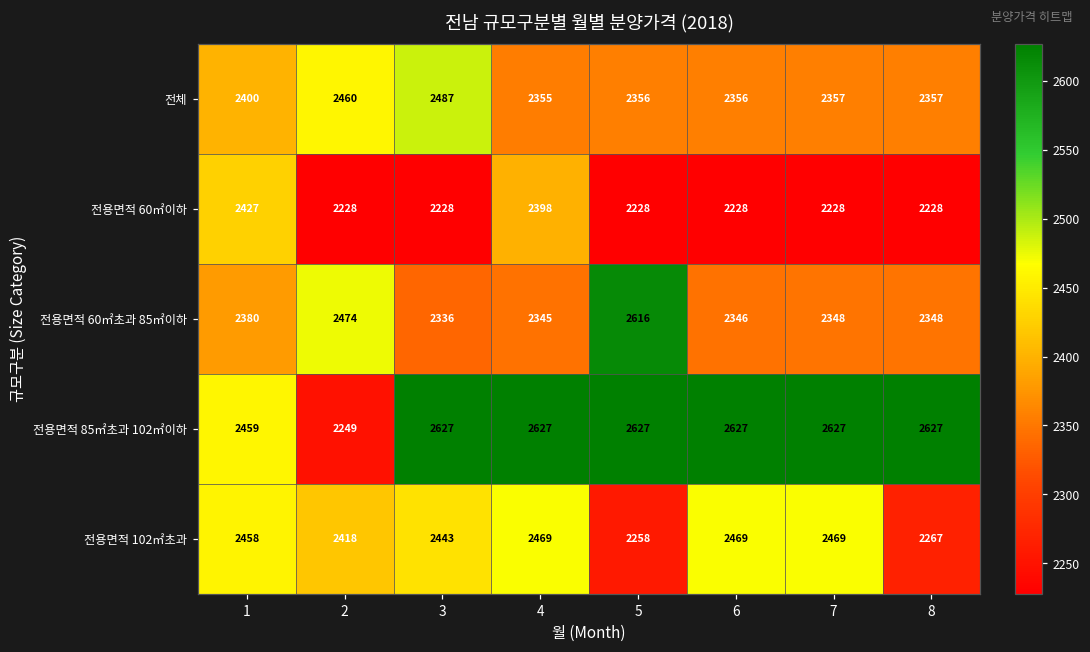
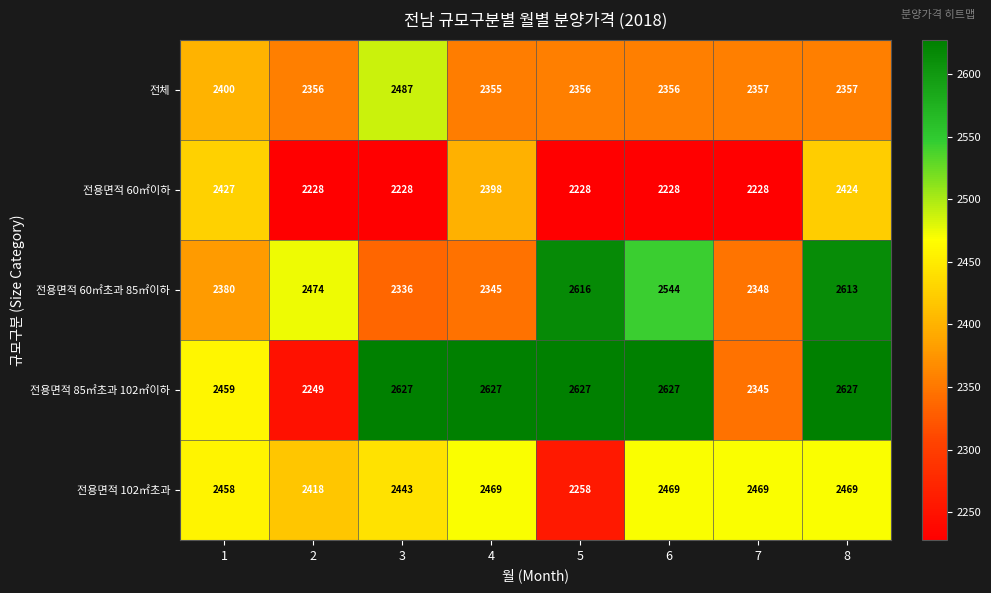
  {
    "전체": {
      "1": 2400,
-     "2": 2460,
+     "2": 2356,
      "3": 2487,
      "4": 2355,
      "5": 2356,
      "6": 2356,
      "7": 2357,
      "8": 2357
    },
    "전용면적 60㎡이하": {
      "1": 2427,
      "2": 2228,
      "3": 2228,
      "4": 2398,
      "5": 2228,
      "6": 2228,
      "7": 2228,
-     "8": 2228
+     "8": 2424
    },
    "전용면적 60㎡초과 85㎡이하": {
      "1": 2380,
      "2": 2474,
      "3": 2336,
      "4": 2345,
      "5": 2616,
-     "6": 2346,
+     "6": 2544,
      "7": 2348,
-     "8": 2348
+     "8": 2613
    },
    "전용면적 85㎡초과 102㎡이하": {
      "1": 2459,
      "2": 2249,
      "3": 2627,
      "4": 2627,
      "5": 2627,
      "6": 2627,
-     "7": 2627,
+     "7": 2345,
      "8": 2627
    },
    "전용면적 102㎡초과": {
      "1": 2458,
      "2": 2418,
      "3": 2443,
      "4": 2469,
      "5": 2258,
      "6": 2469,
      "7": 2469,
-     "8": 2267
+     "8": 2469
    }
  }
